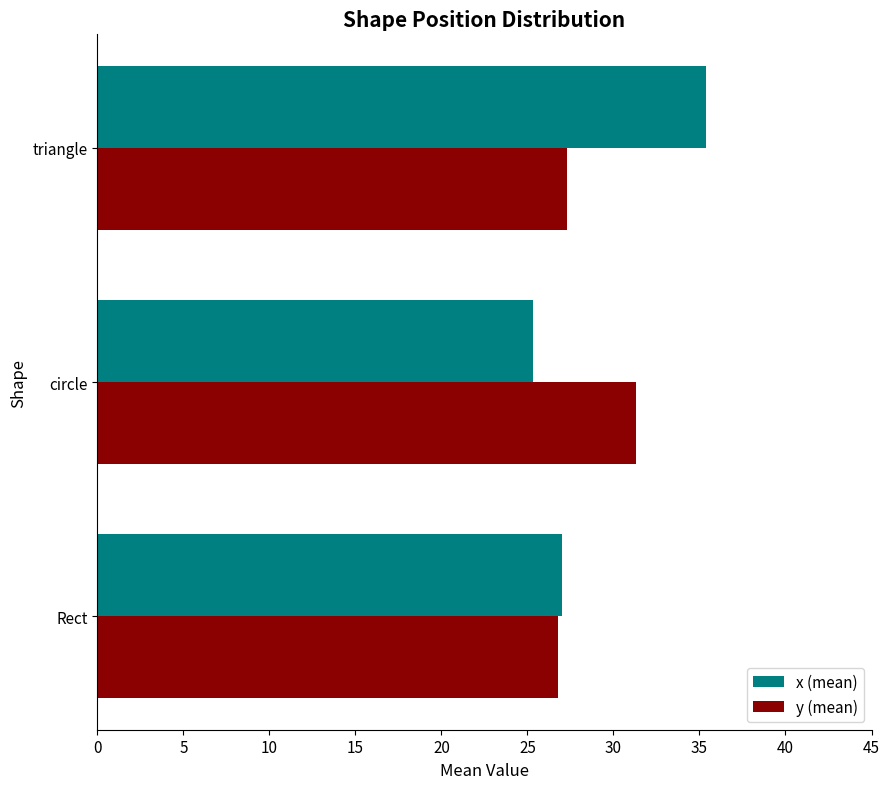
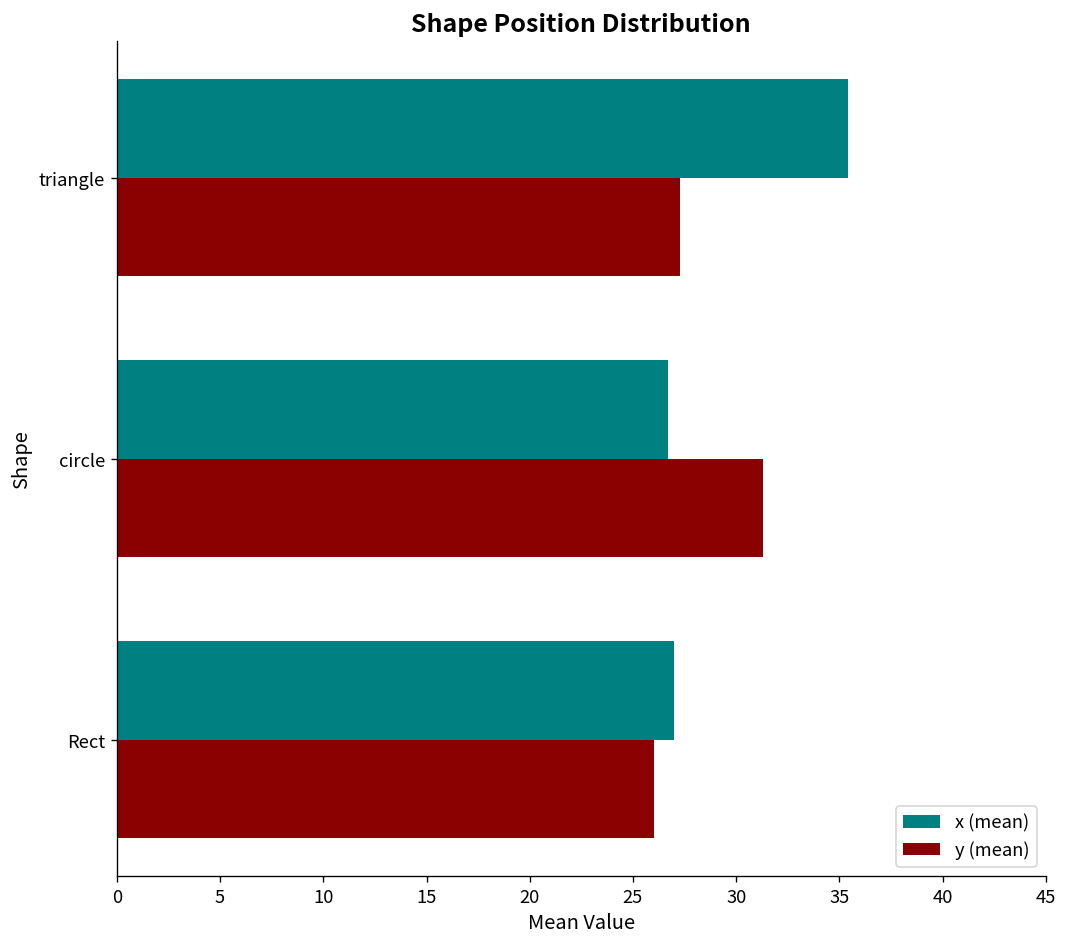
  {
    "x (mean)": {
      "triangle": 35.4,
-     "circle": 25.3,
+     "circle": 26.7,
      "Rect": 27.0
    },
    "y (mean)": {
      "triangle": 27.3,
      "circle": 31.3,
-     "Rect": 26.8
+     "Rect": 26.0
    }
  }
